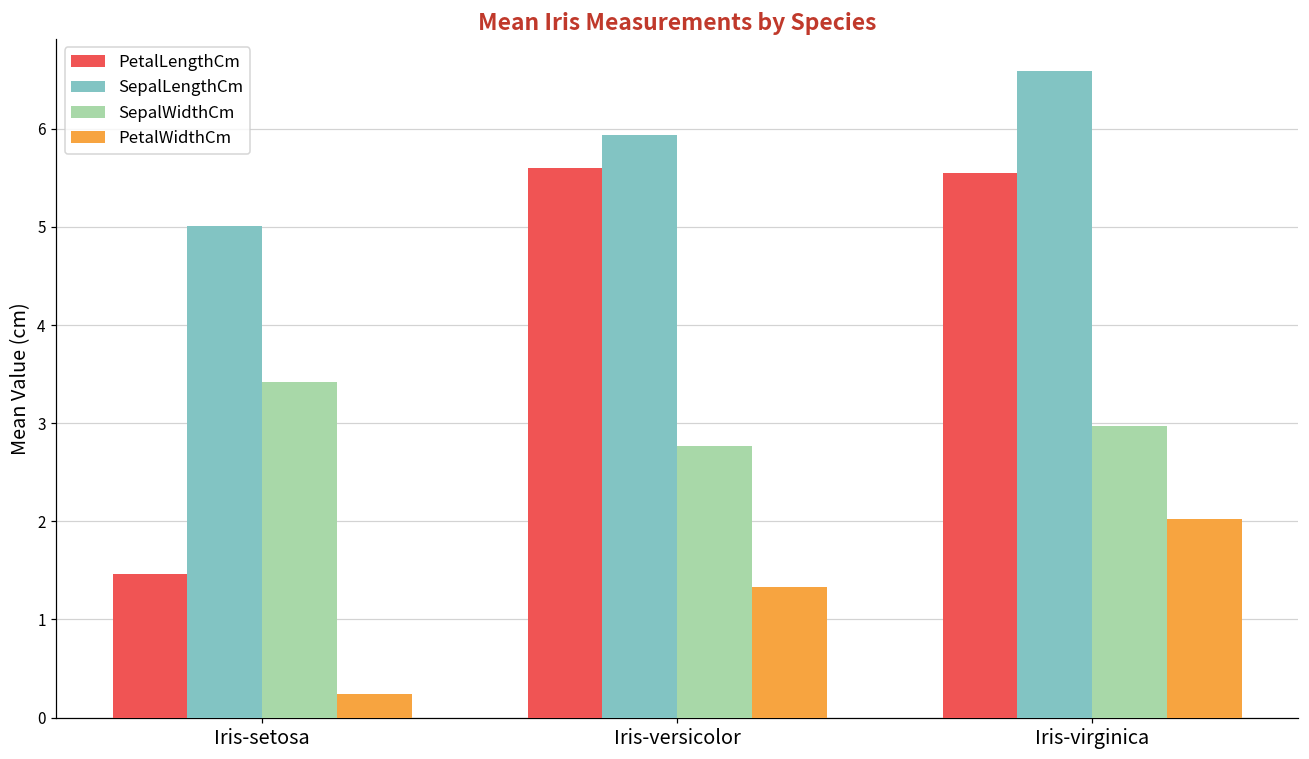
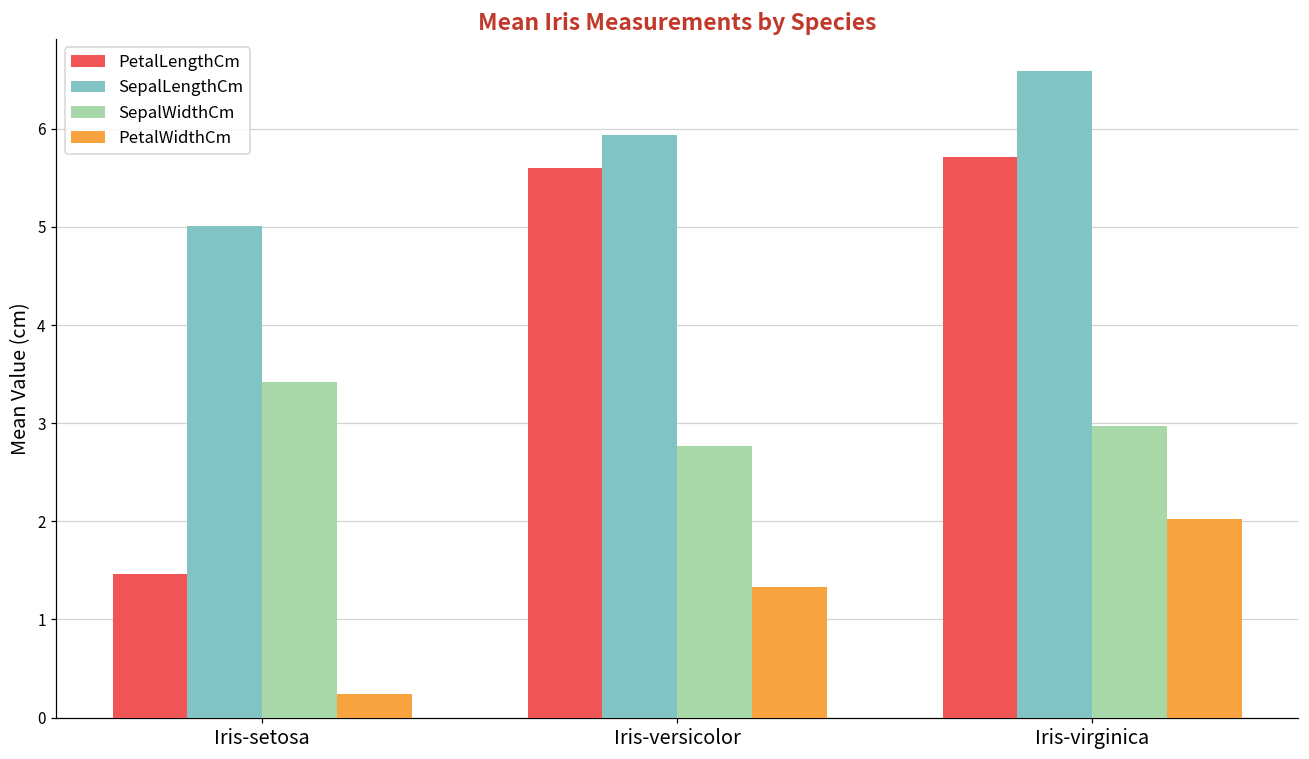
  {
    "PetalLengthCm": {
      "Iris-setosa": 1.5,
      "Iris-versicolor": 5.6,
-     "Iris-virginica": 5.6
+     "Iris-virginica": 5.7
    },
    "PetalWidthCm": {
      "Iris-setosa": 0.2,
      "Iris-versicolor": 1.3,
      "Iris-virginica": 2.0
    }
  }
